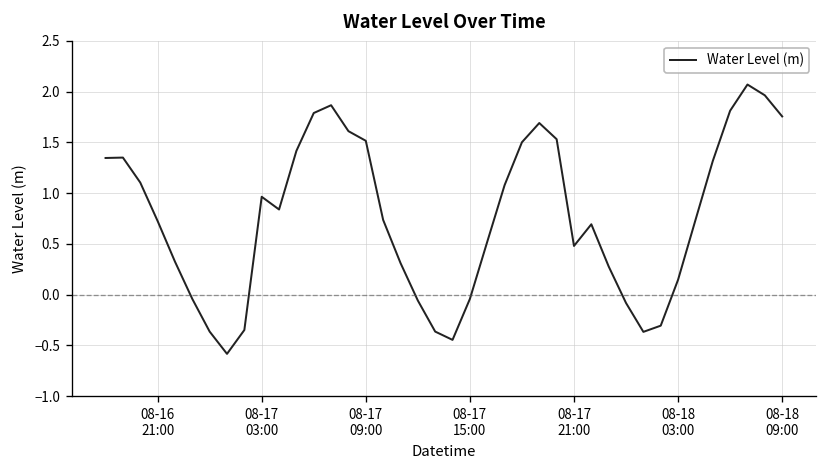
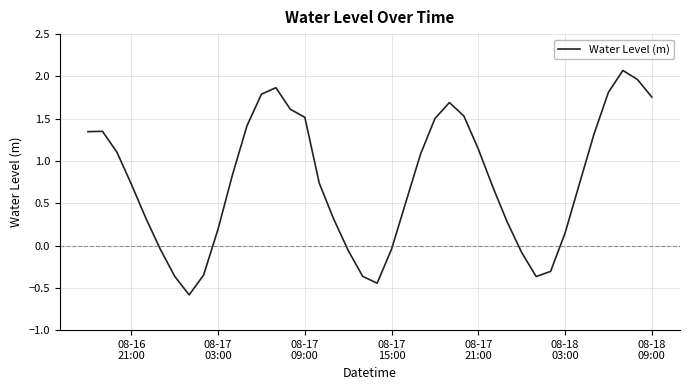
  {
    "08-16 21:00": 0.7,
-   "08-17 03:00": 1.0,
+   "08-17 03:00": 0.2,
    "08-17 09:00": 1.5,
    "08-17 15:00": 0.0,
-   "08-17 21:00": 0.5,
+   "08-17 21:00": 1.1,
    "08-18 03:00": 0.1,
    "08-18 09:00": 1.8
  }
